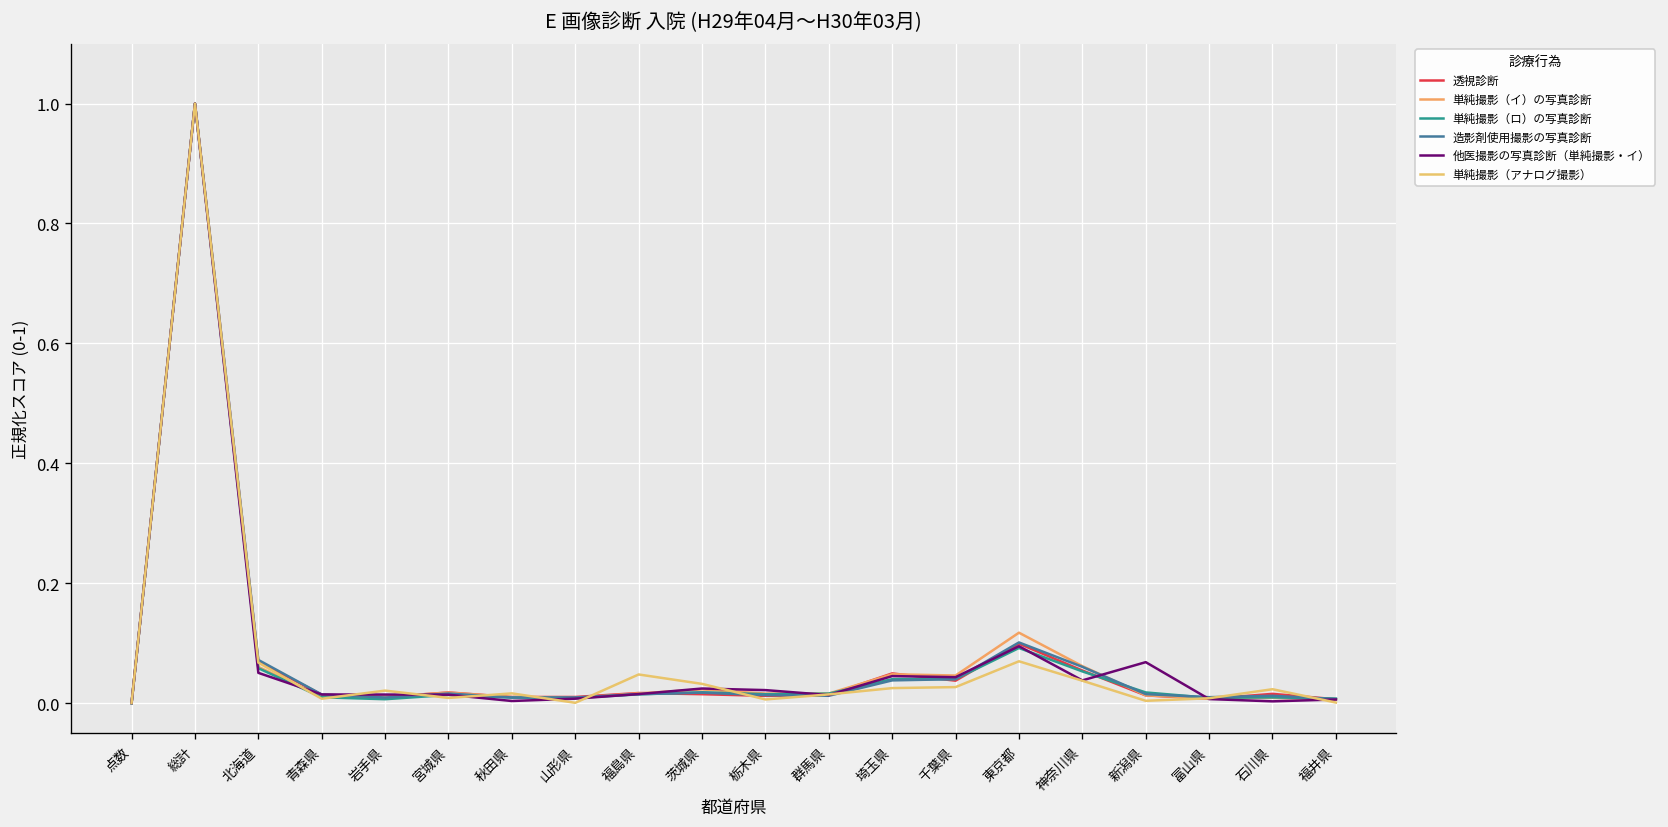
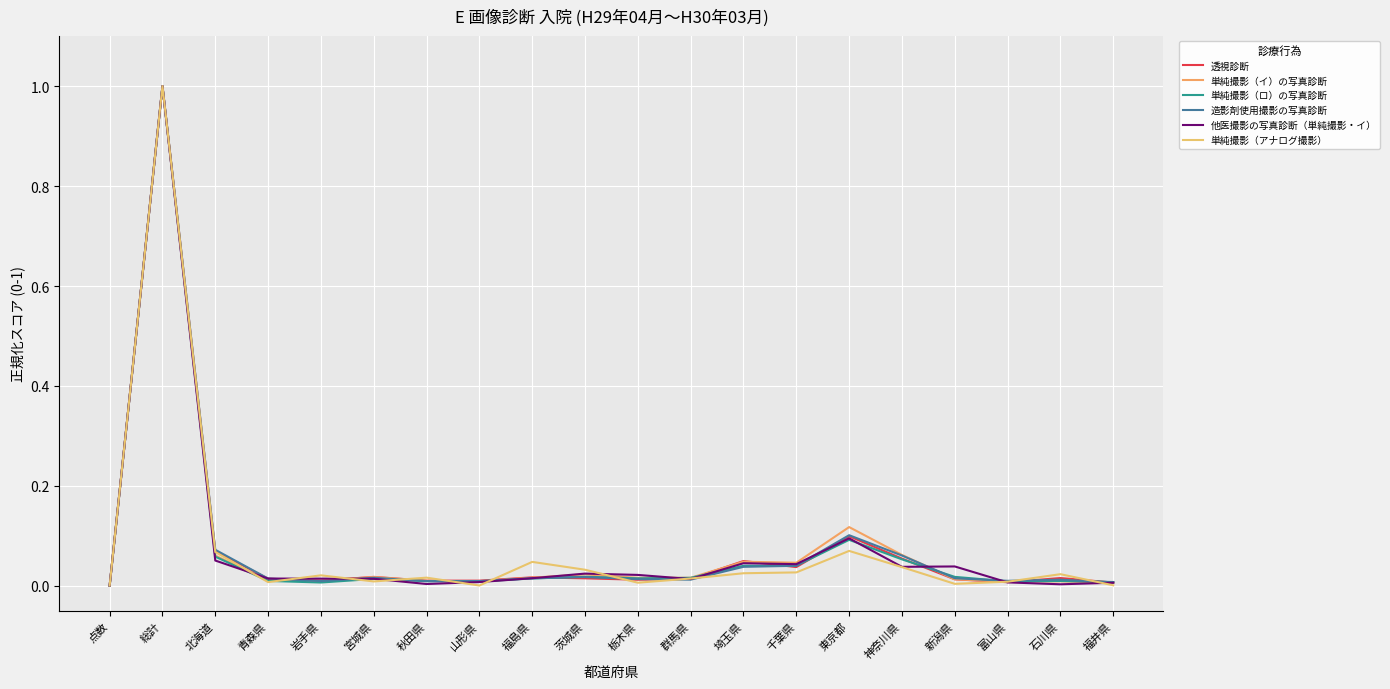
  {
    "他医撮影の写真診断（単純撮影・イ）": {
      "北海道": 0.05,
      "秋田県": 0.00,
      "栃木県": 0.02,
-     "新潟県": 0.07,
+     "新潟県": 0.04,
      "石川県": 0.00
    }
  }
